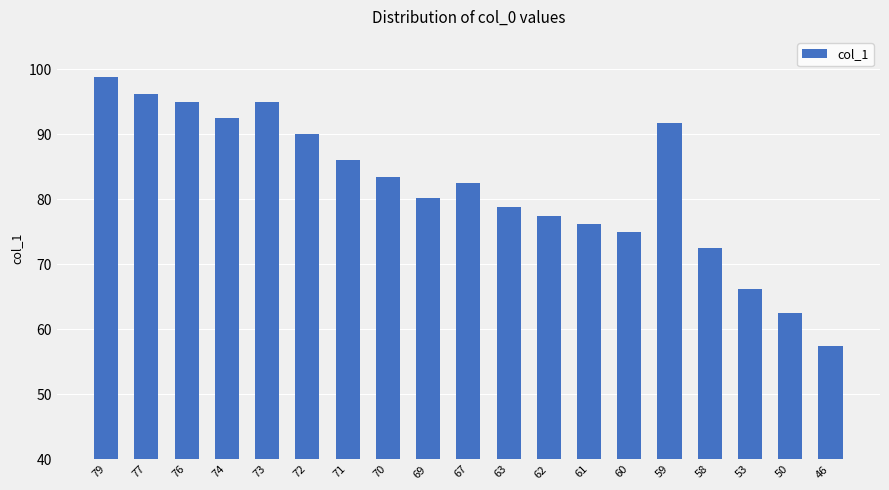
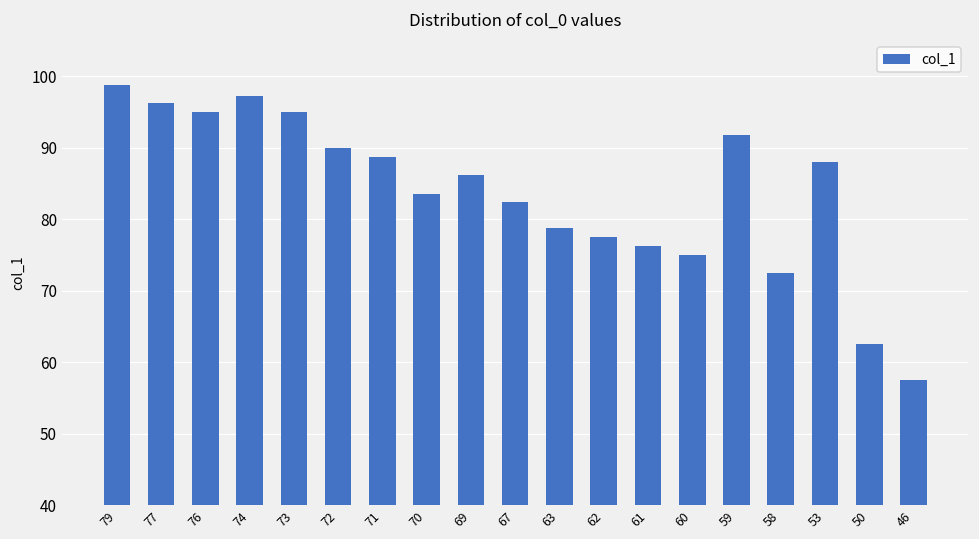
  {
    "79": 99,
    "77": 96,
    "76": 95,
-   "74": 93,
+   "74": 97,
    "73": 95,
    "72": 90,
-   "71": 86,
+   "71": 89,
    "70": 84,
-   "69": 80,
+   "69": 86,
    "67": 82,
    "63": 79,
    "62": 78,
    "61": 76,
    "60": 75,
    "59": 92,
    "58": 73,
-   "53": 66,
+   "53": 88,
    "50": 63,
    "46": 58
  }
